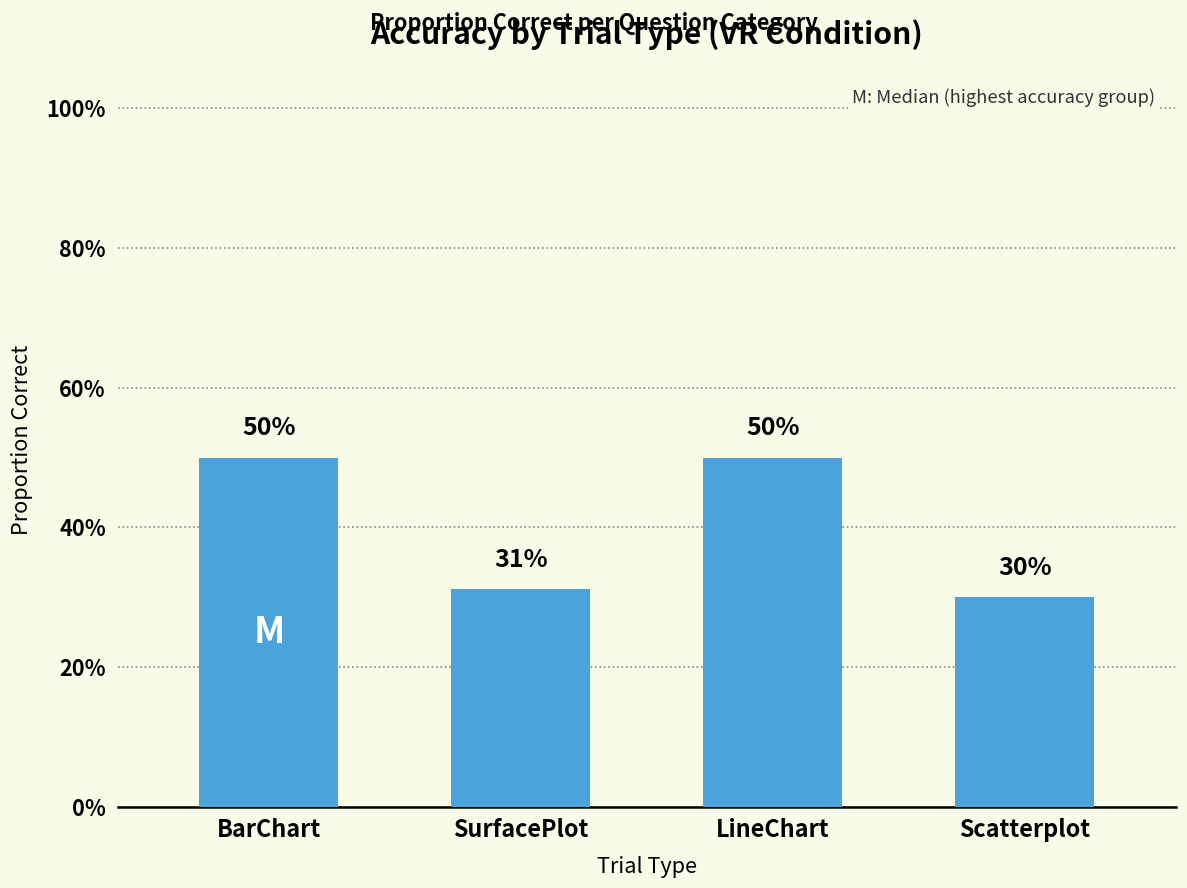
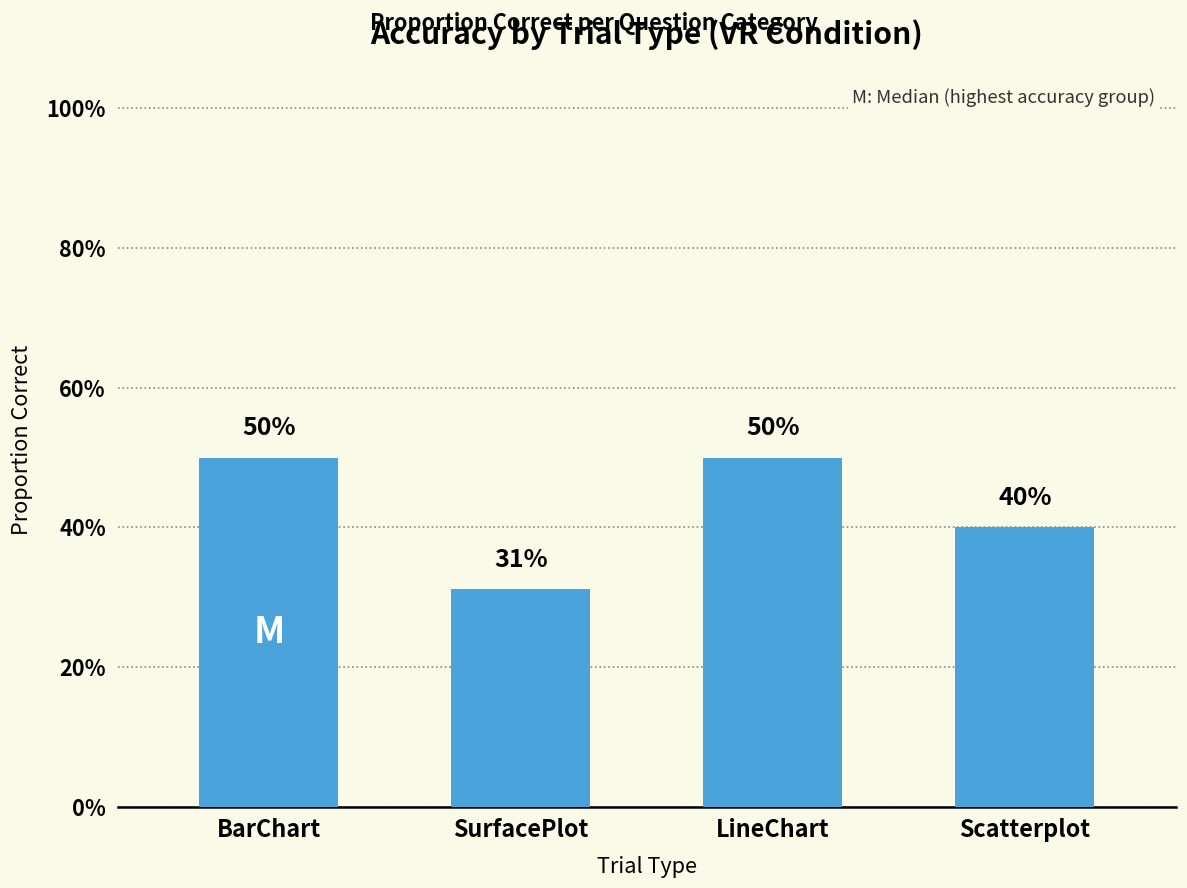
  {
    "BarChart": "50%",
    "SurfacePlot": "31%",
    "LineChart": "50%",
-   "Scatterplot": "30%"
+   "Scatterplot": "40%"
  }
